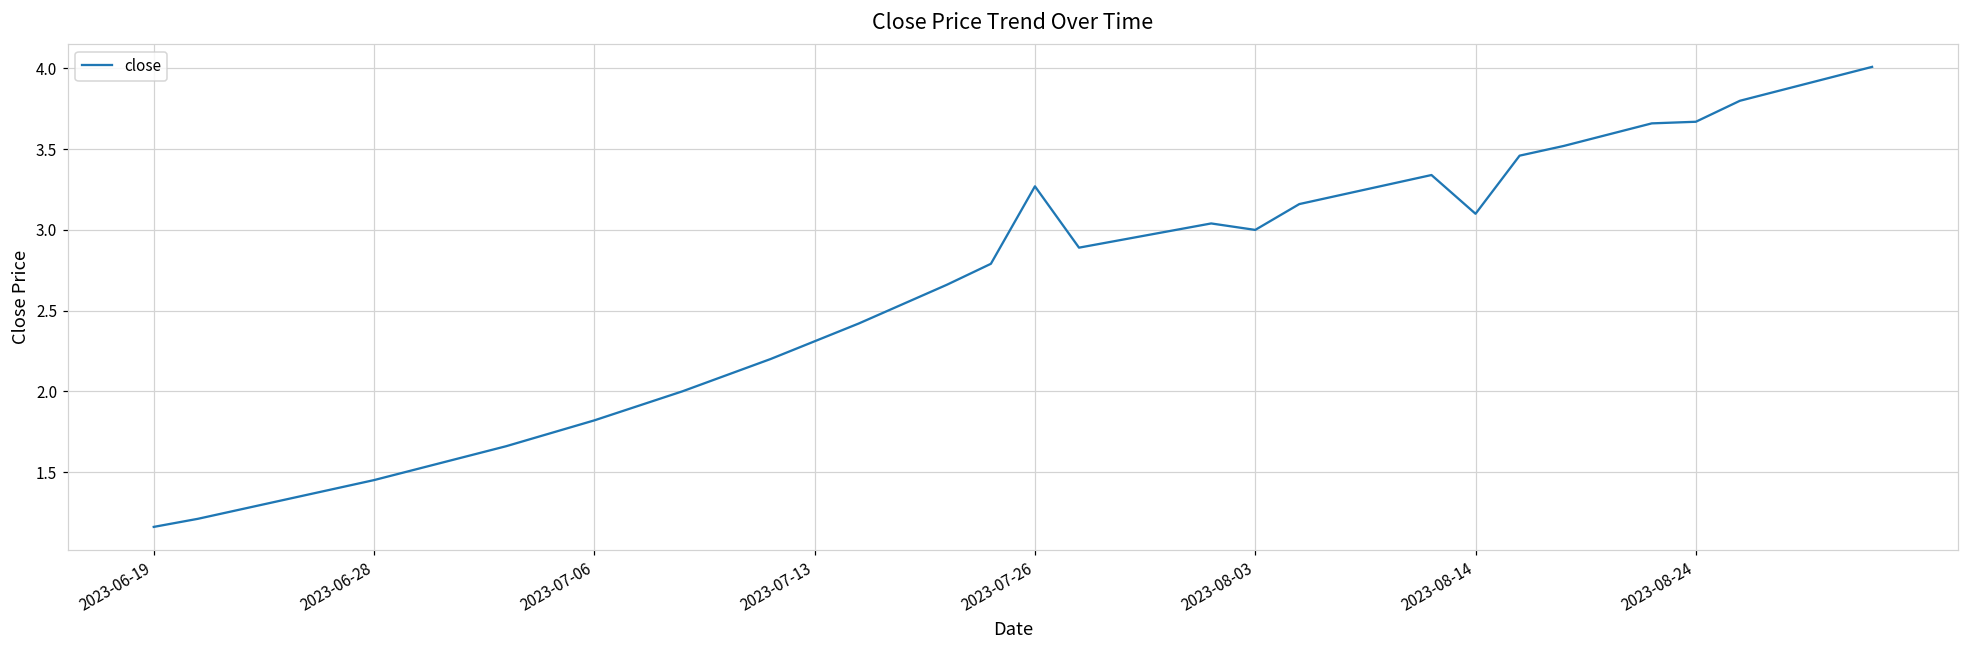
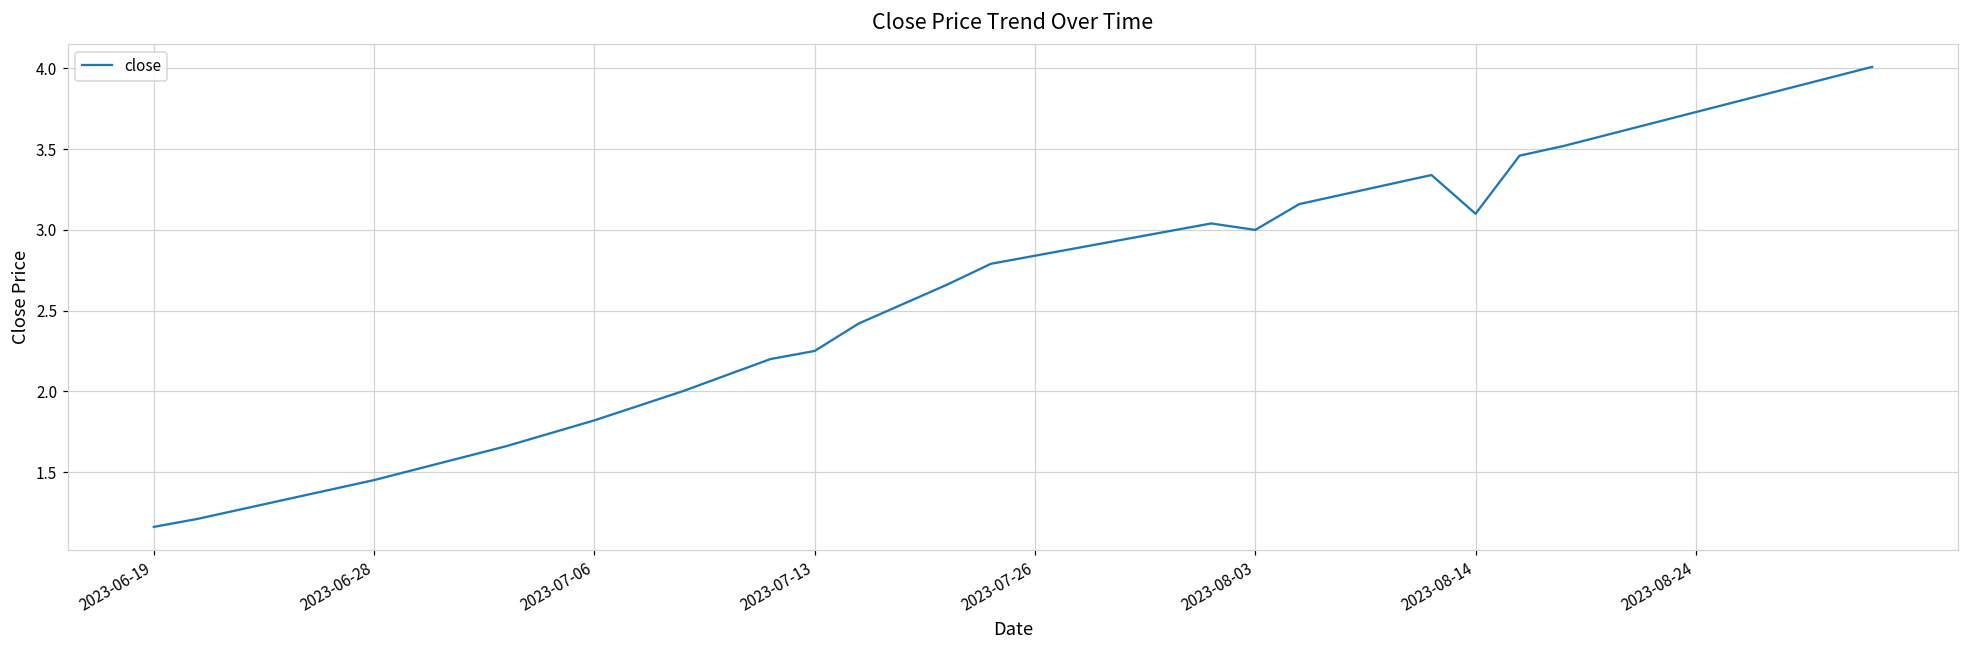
  {
    "2023-06-19": 1.16,
    "2023-06-28": 1.45,
    "2023-07-06": 1.82,
-   "2023-07-13": 2.31,
-   "2023-07-26": 3.27,
+   "2023-07-13": 2.25,
+   "2023-07-26": 2.84,
    "2023-08-03": 3.00,
    "2023-08-14": 3.10,
-   "2023-08-24": 3.67
+   "2023-08-24": 3.73
  }
